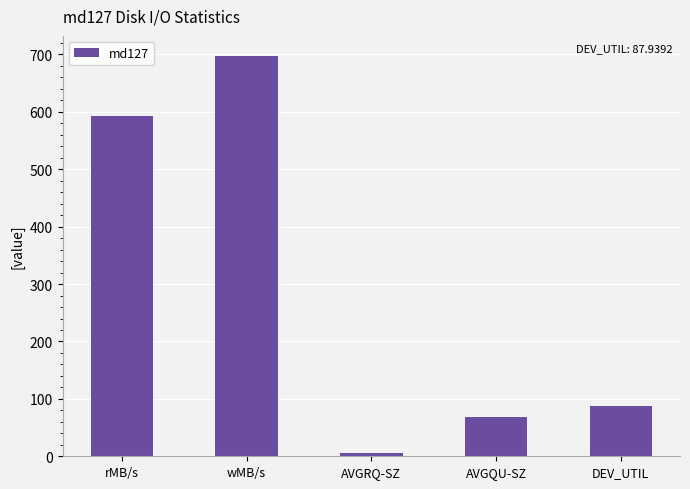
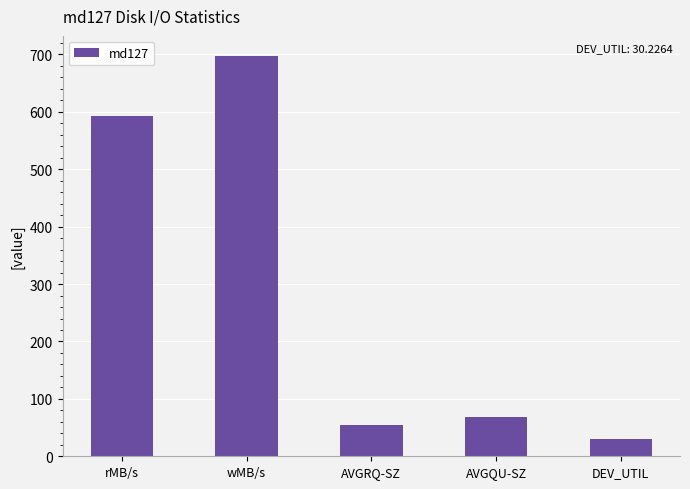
  {
-   "AVGRQ-SZ": 10,
-   "DEV_UTIL": 87.9392
+   "AVGRQ-SZ": 50,
+   "DEV_UTIL": 30.2264
  }
